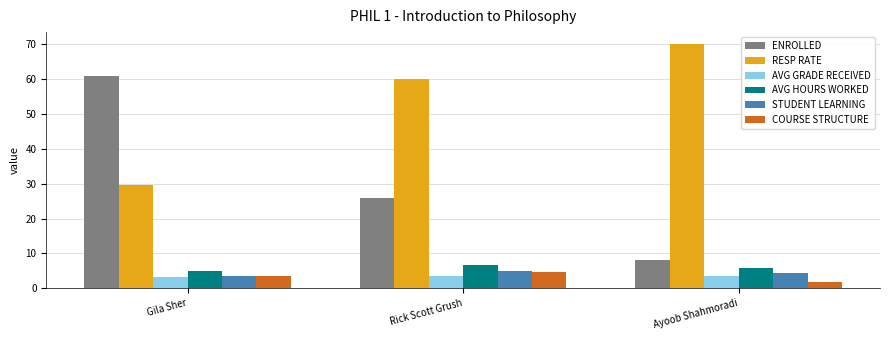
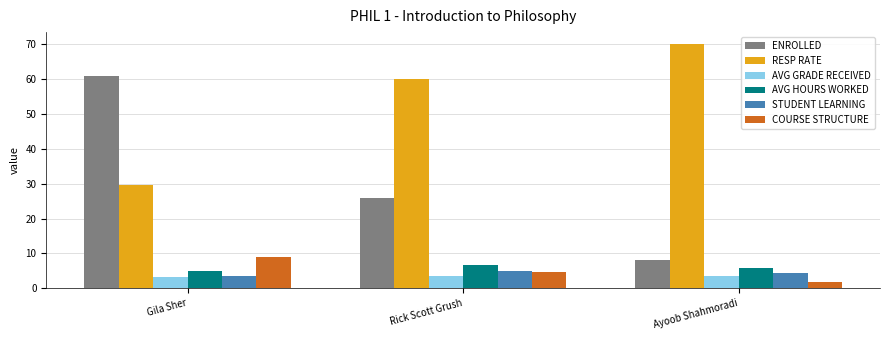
  {
    "ENROLLED": {
      "Gila Sher": 61,
      "Rick Scott Grush": 26,
      "Ayoob Shahmoradi": 8
    },
    "RESP RATE": {
      "Gila Sher": 30,
      "Rick Scott Grush": 60,
      "Ayoob Shahmoradi": 70
    },
    "AVG GRADE RECEIVED": {
      "Gila Sher": 3,
      "Rick Scott Grush": 3,
      "Ayoob Shahmoradi": 4
    },
    "AVG HOURS WORKED": {
      "Gila Sher": 5,
      "Rick Scott Grush": 7,
      "Ayoob Shahmoradi": 6
    },
    "STUDENT LEARNING": {
      "Gila Sher": 4,
      "Rick Scott Grush": 5,
      "Ayoob Shahmoradi": 4
    },
    "COURSE STRUCTURE": {
-     "Gila Sher": 3,
+     "Gila Sher": 9,
      "Rick Scott Grush": 5,
      "Ayoob Shahmoradi": 2
    }
  }
